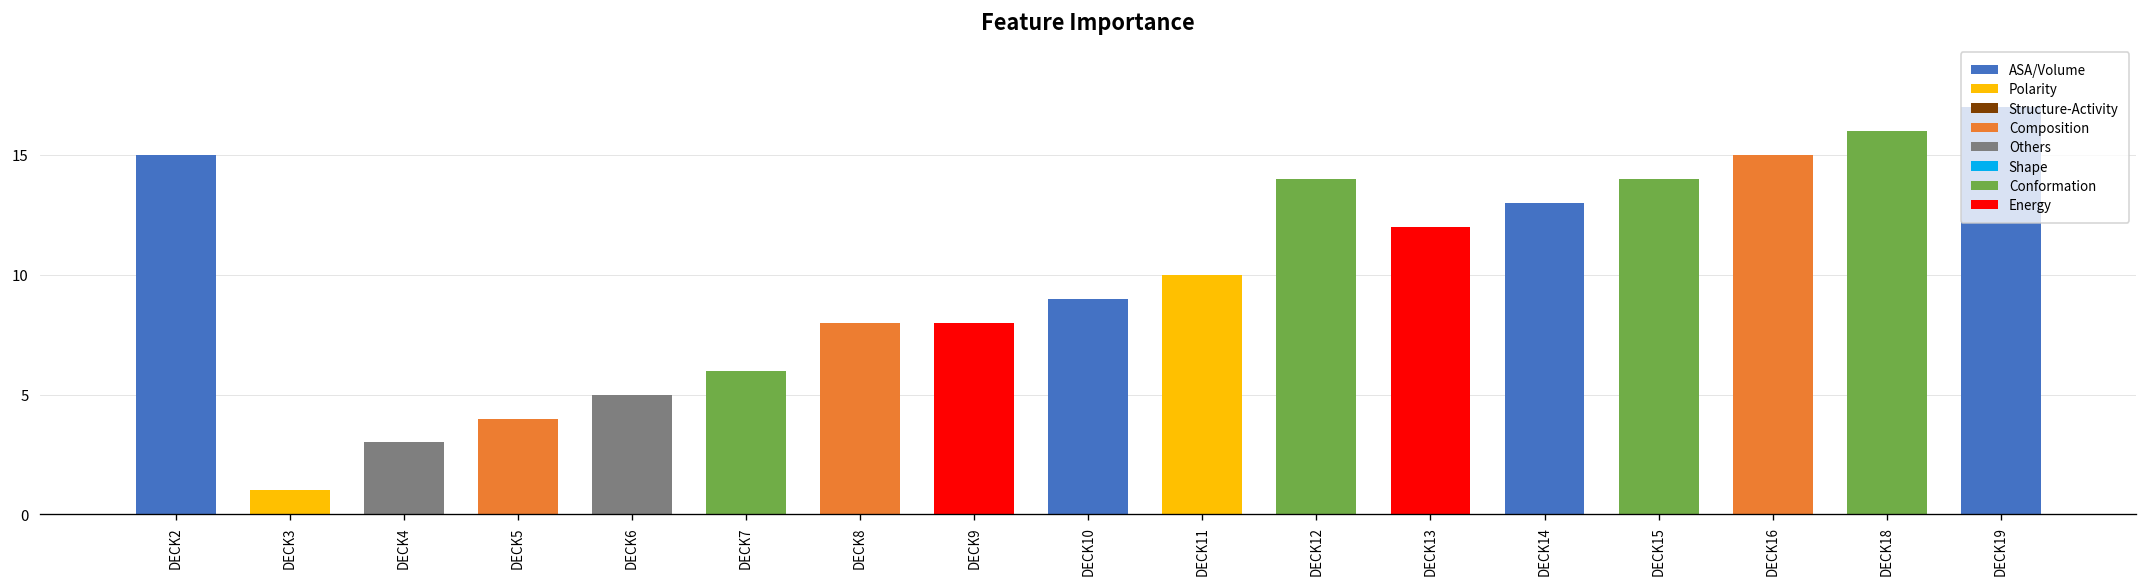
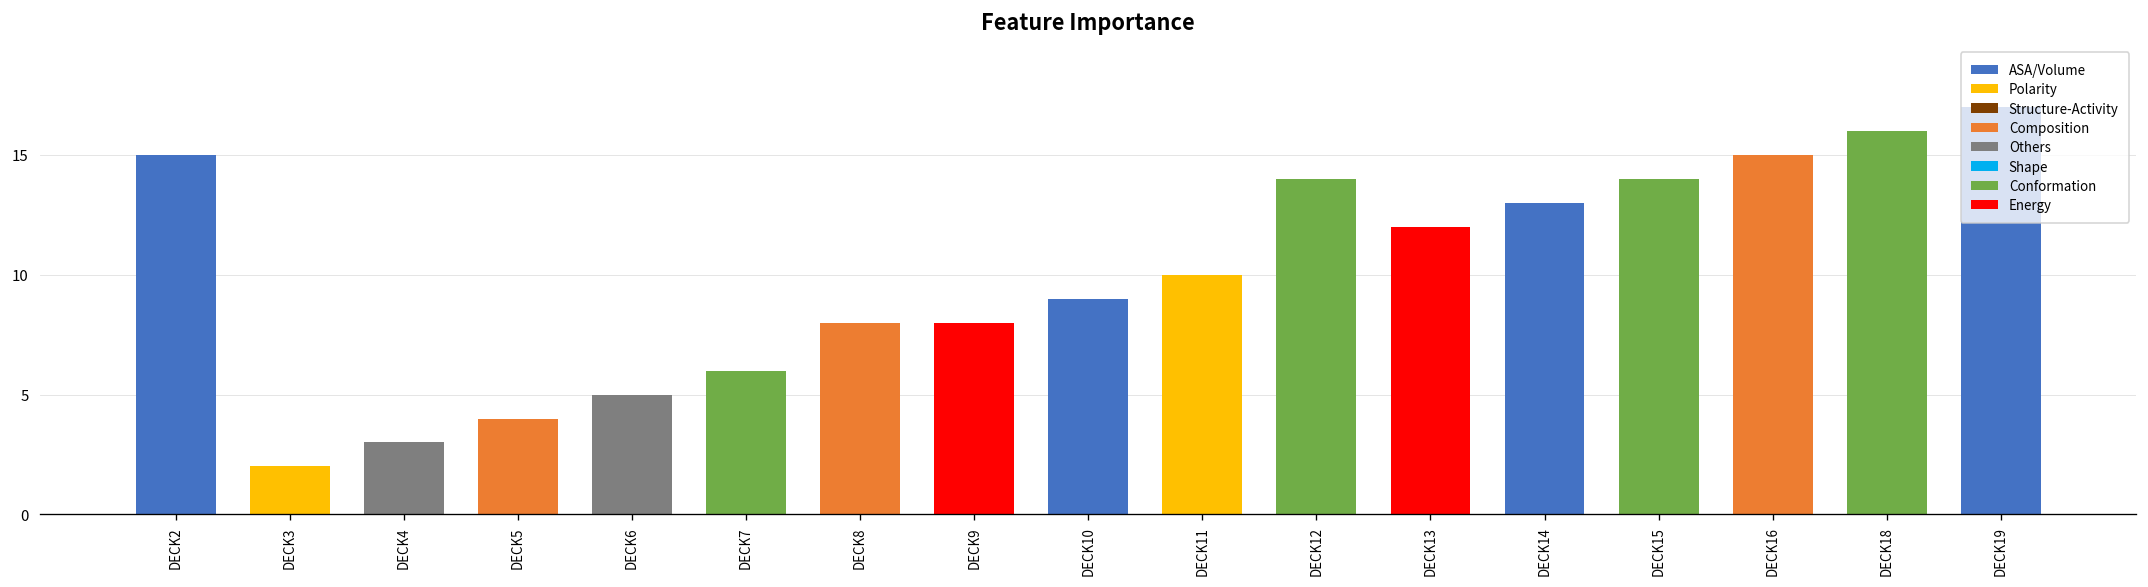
  {
    "DECK2": 15,
-   "DECK3": 1,
+   "DECK3": 2,
    "DECK4": 3,
    "DECK5": 4,
    "DECK6": 5,
    "DECK7": 6,
    "DECK8": 8,
    "DECK9": 8,
    "DECK10": 9,
    "DECK11": 10,
    "DECK12": 14,
    "DECK13": 12,
    "DECK14": 13,
    "DECK15": 14,
    "DECK16": 15,
    "DECK18": 16
  }
